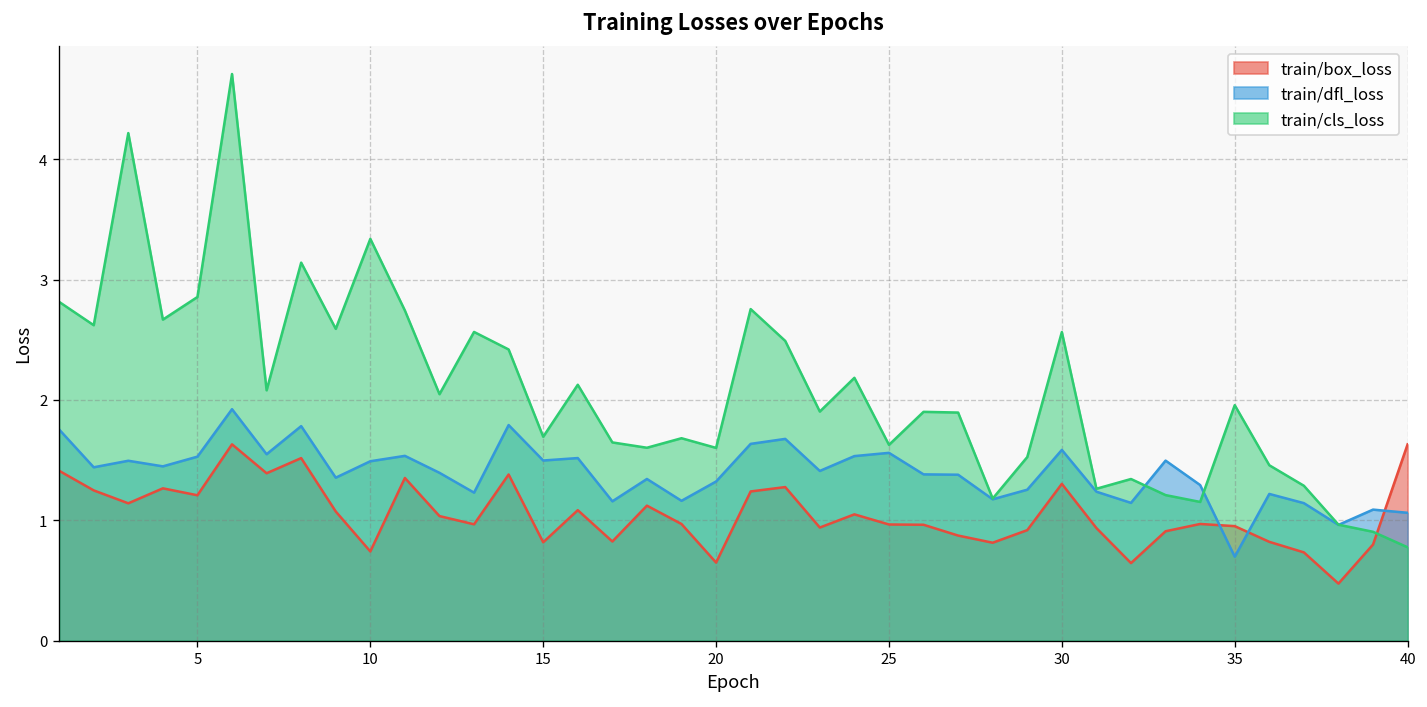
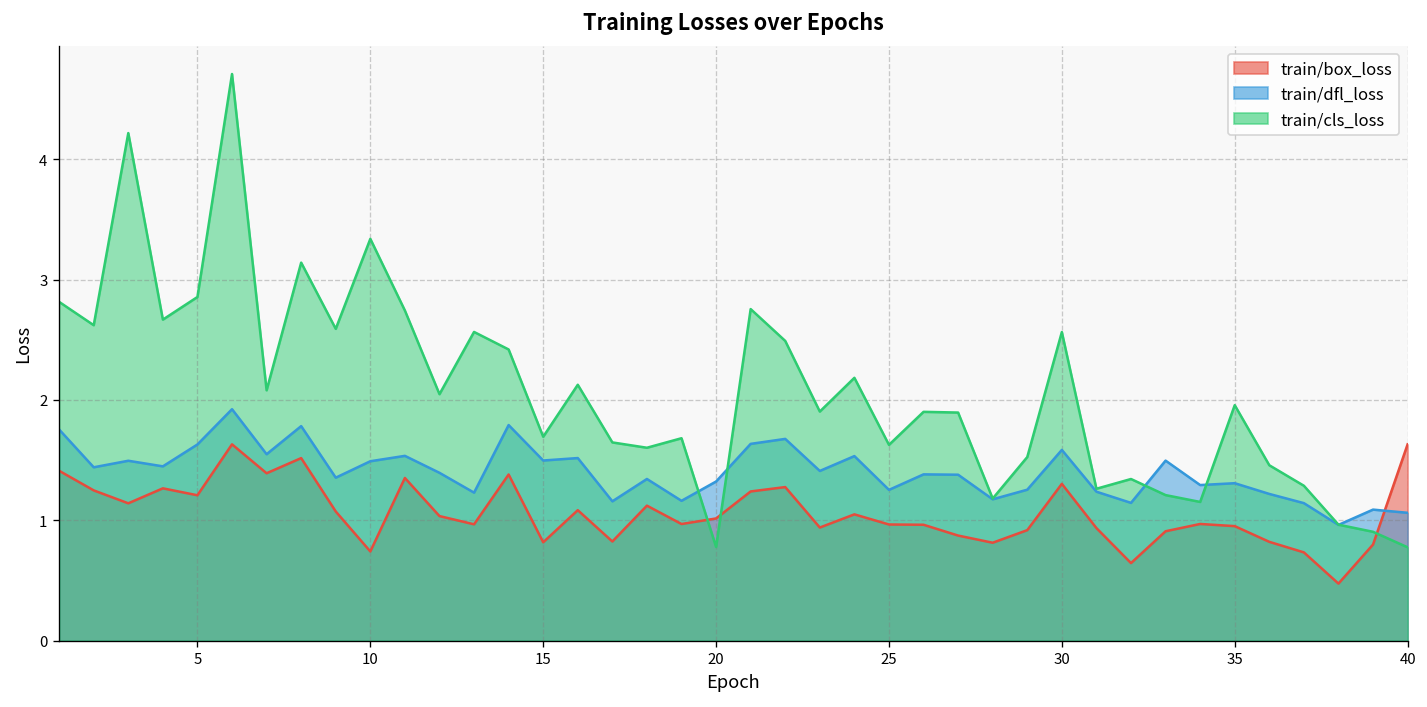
  {
    "train/box_loss": {
      "5": 1.21,
      "10": 0.74,
      "15": 0.82,
-     "20": 0.65,
+     "20": 1.02,
      "25": 0.97,
      "30": 1.30,
      "35": 0.95,
      "40": 1.63
    },
    "train/dfl_loss": {
-     "5": 1.53,
+     "5": 1.63,
      "10": 1.49,
      "15": 1.50,
      "20": 1.32,
-     "25": 1.56,
+     "25": 1.25,
      "30": 1.59,
-     "35": 0.70,
+     "35": 1.31,
      "40": 1.06
    },
    "train/cls_loss": {
      "5": 2.86,
      "10": 3.34,
      "15": 1.69,
-     "20": 1.60,
+     "20": 0.78,
      "25": 1.63,
      "30": 2.56,
      "35": 1.96,
      "40": 0.78
    }
  }
